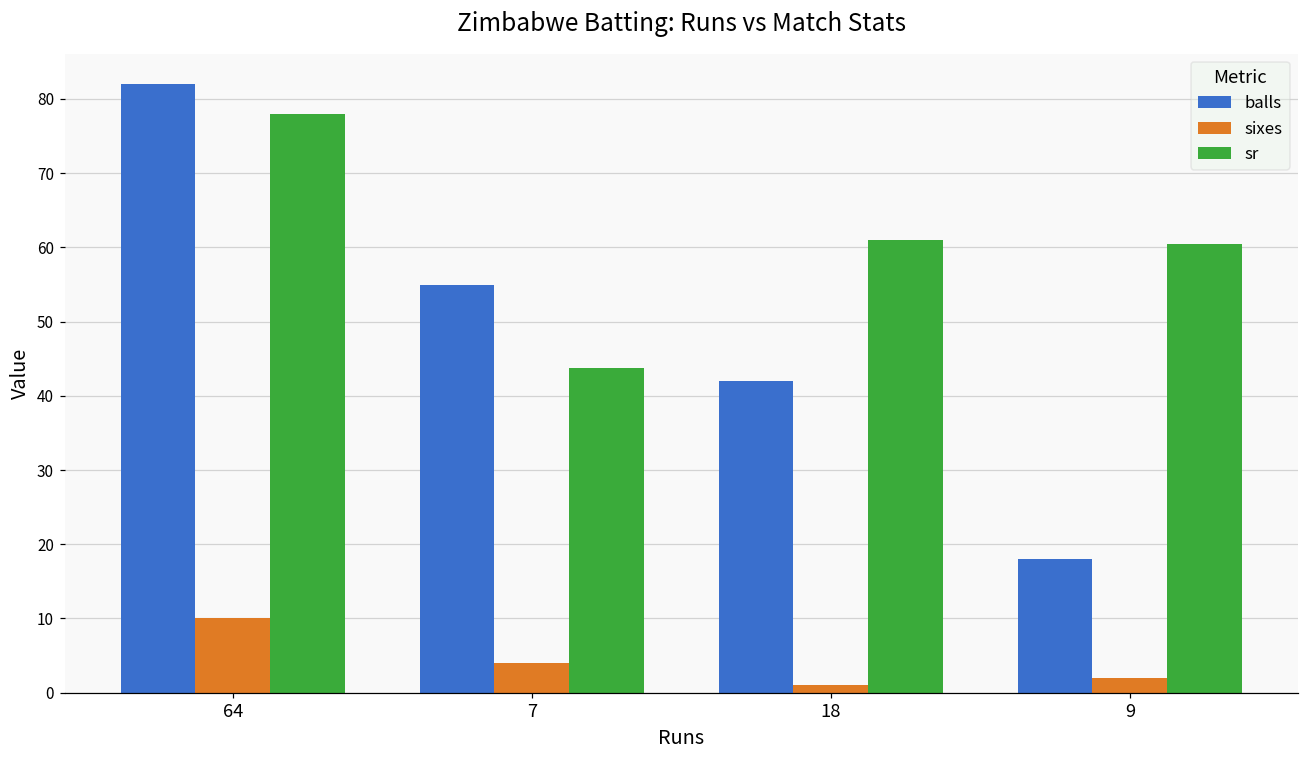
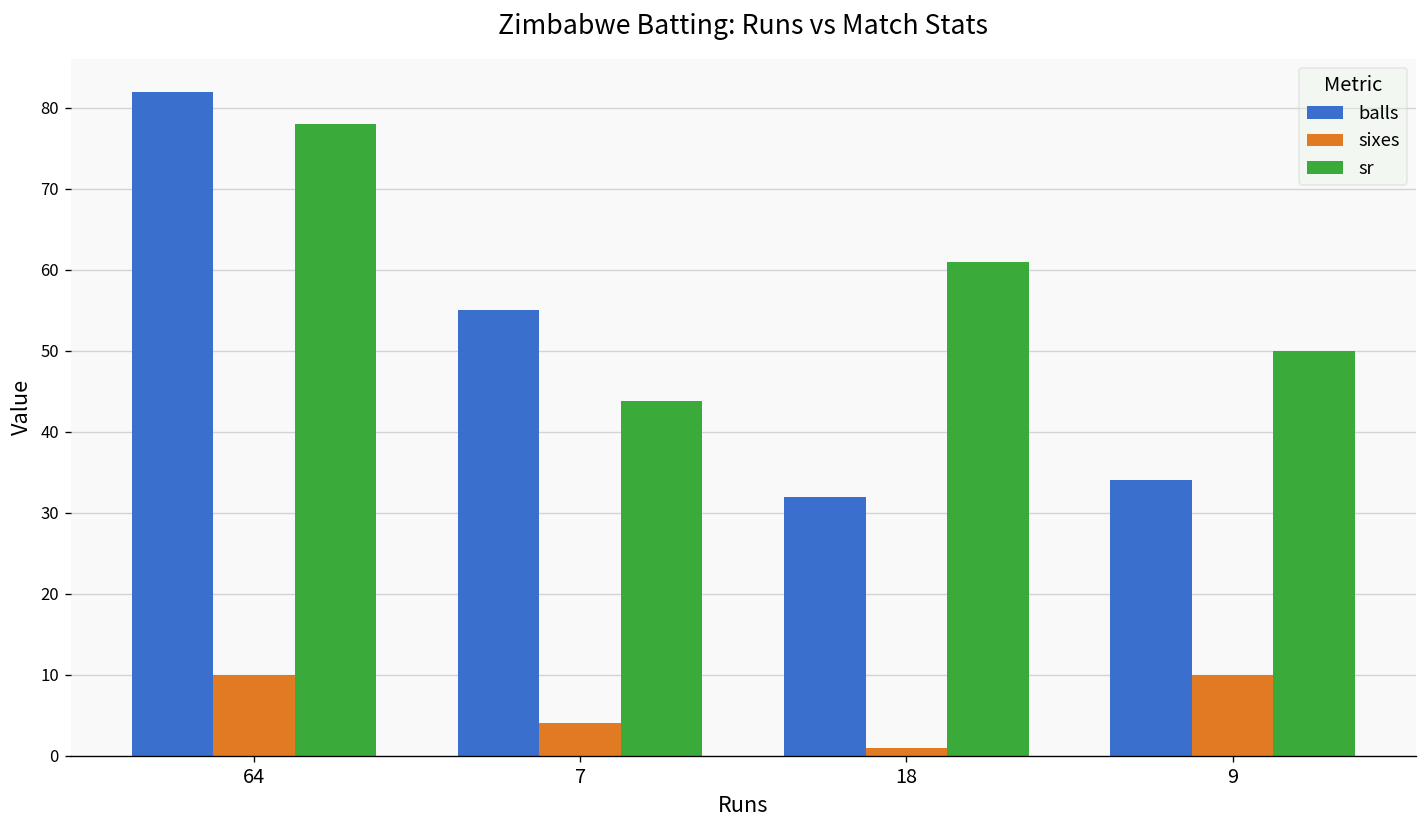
  {
    "balls": {
      "64": 82,
      "7": 55,
-     "18": 42,
-     "9": 18
+     "18": 32,
+     "9": 34
    },
    "sixes": {
      "64": 10,
      "7": 4,
      "18": 1,
-     "9": 2
+     "9": 10
    },
    "sr": {
      "64": 78,
      "7": 44,
      "18": 61,
-     "9": 61
+     "9": 50
    }
  }
